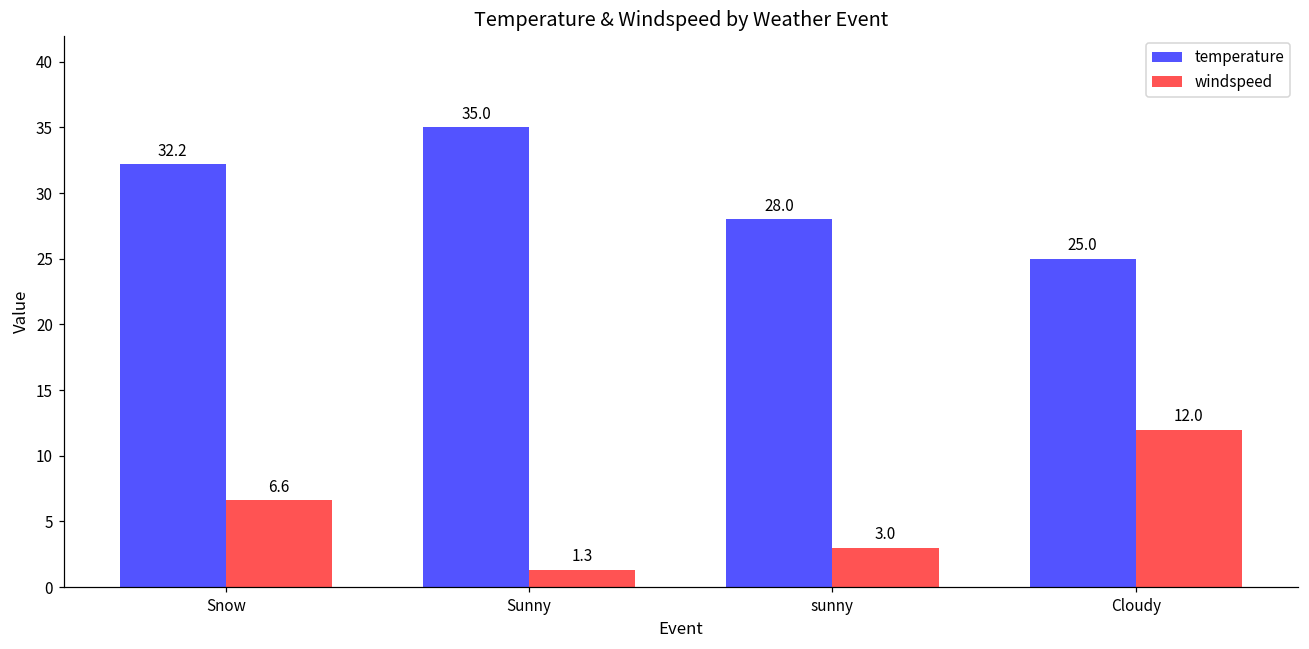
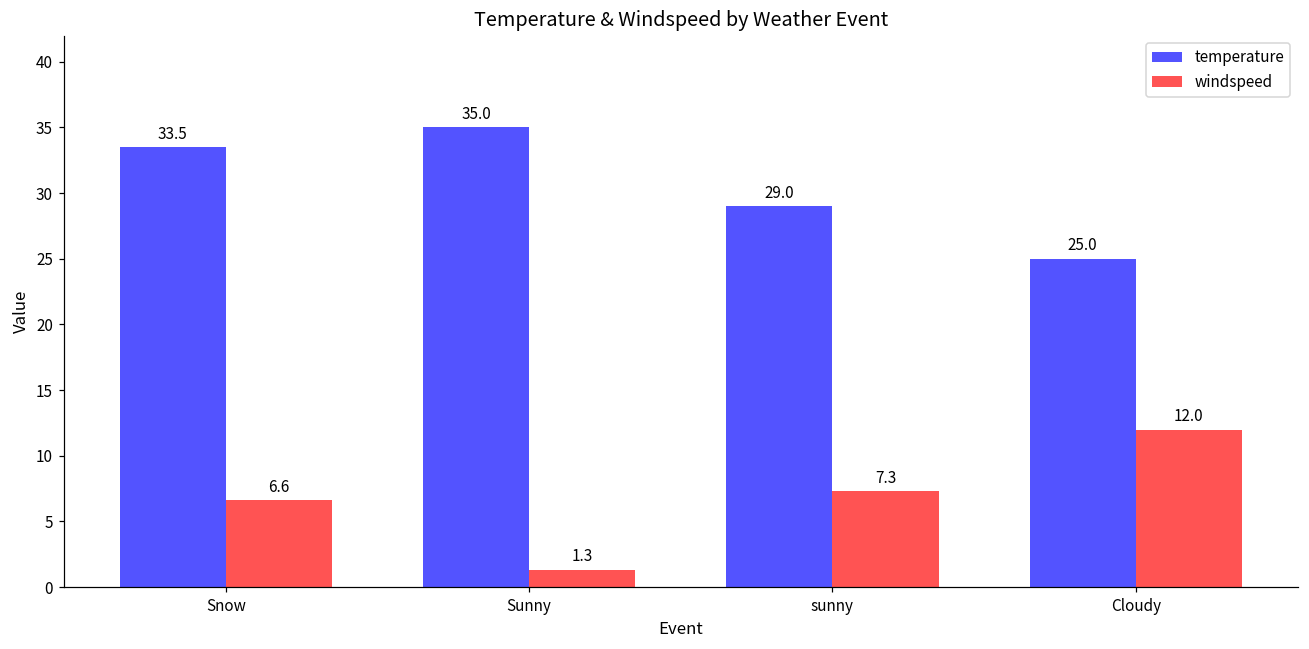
  {
    "temperature": {
-     "Snow": 32.2,
+     "Snow": 33.5,
      "Sunny": 35.0,
-     "sunny": 28.0,
+     "sunny": 29.0,
      "Cloudy": 25.0
    },
    "windspeed": {
      "Snow": 6.6,
      "Sunny": 1.3,
-     "sunny": 3.0,
+     "sunny": 7.3,
      "Cloudy": 12.0
    }
  }
